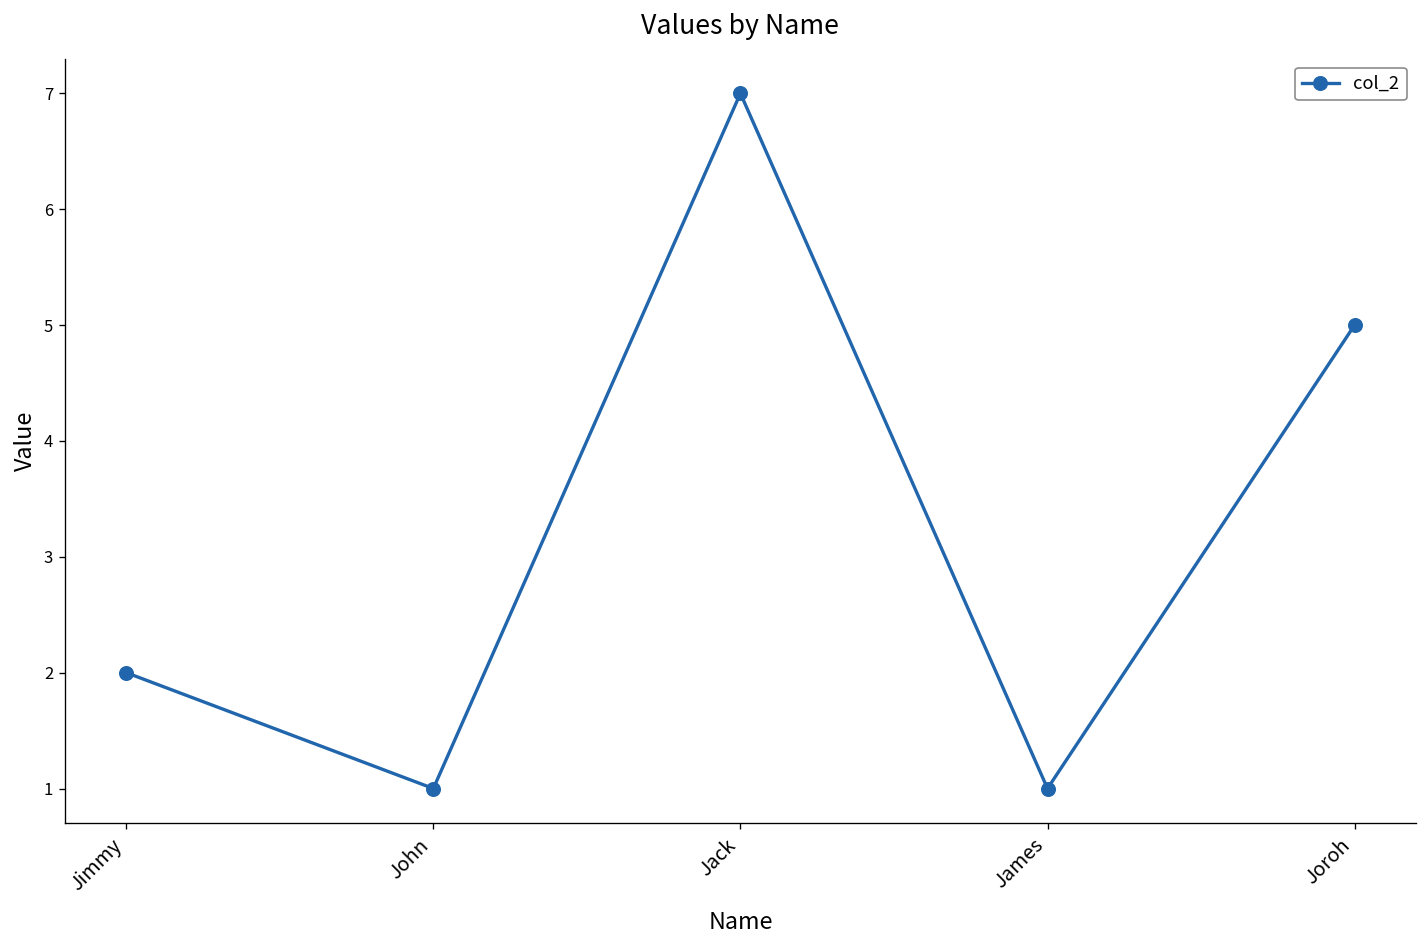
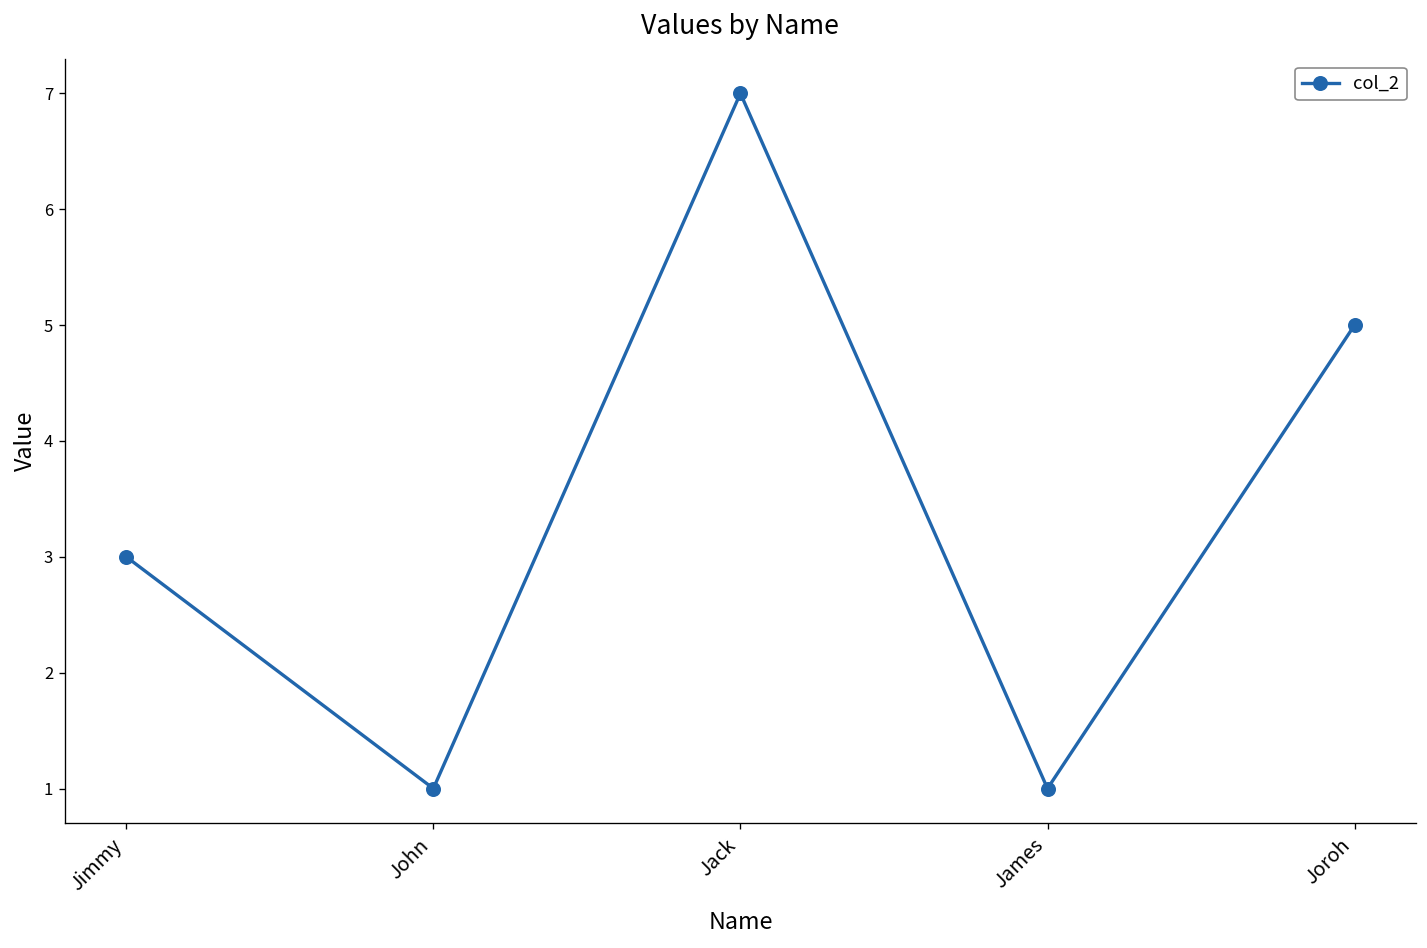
  {
-   "Jimmy": 2,
+   "Jimmy": 3,
    "John": 1,
    "Jack": 7,
    "James": 1,
    "Joroh": 5
  }
